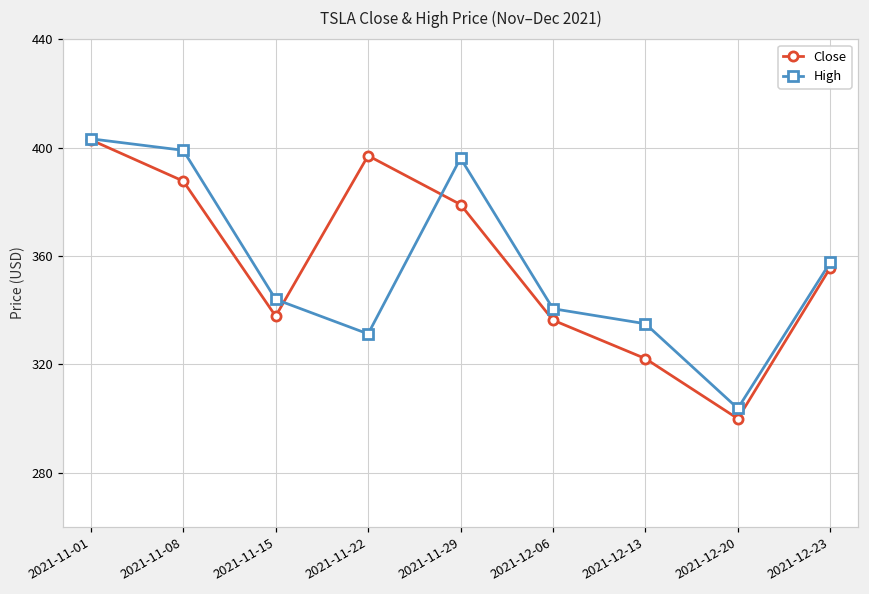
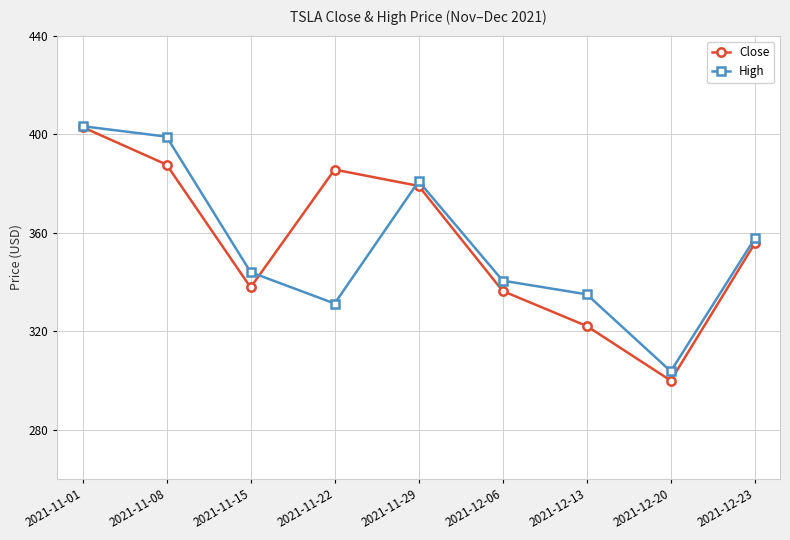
  {
    "Close": {
      "2021-11-08": 388,
      "2021-11-15": 338,
-     "2021-11-22": 397,
+     "2021-11-22": 386,
      "2021-11-29": 379,
      "2021-12-06": 336,
      "2021-12-13": 322,
      "2021-12-20": 300,
      "2021-12-23": 356
    },
    "High": {
      "2021-11-08": 399,
      "2021-11-15": 344,
      "2021-11-22": 331,
-     "2021-11-29": 396,
+     "2021-11-29": 381,
      "2021-12-06": 341,
      "2021-12-13": 335,
      "2021-12-20": 304,
      "2021-12-23": 358
    }
  }
